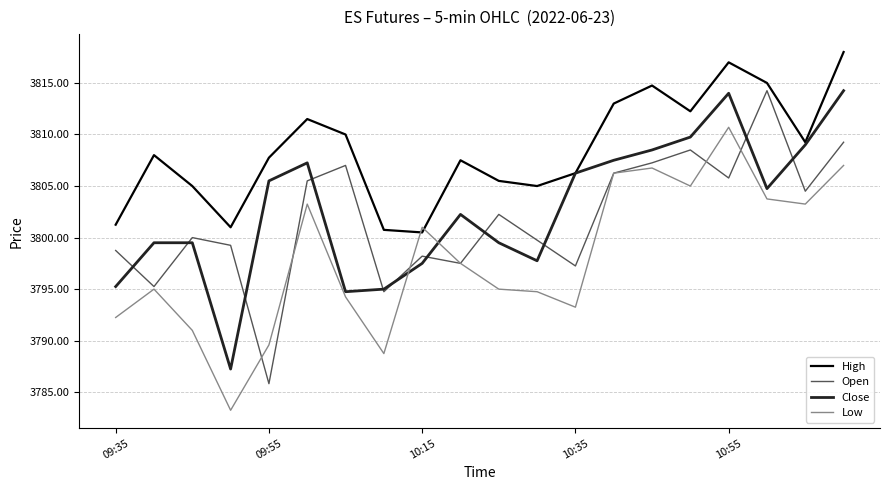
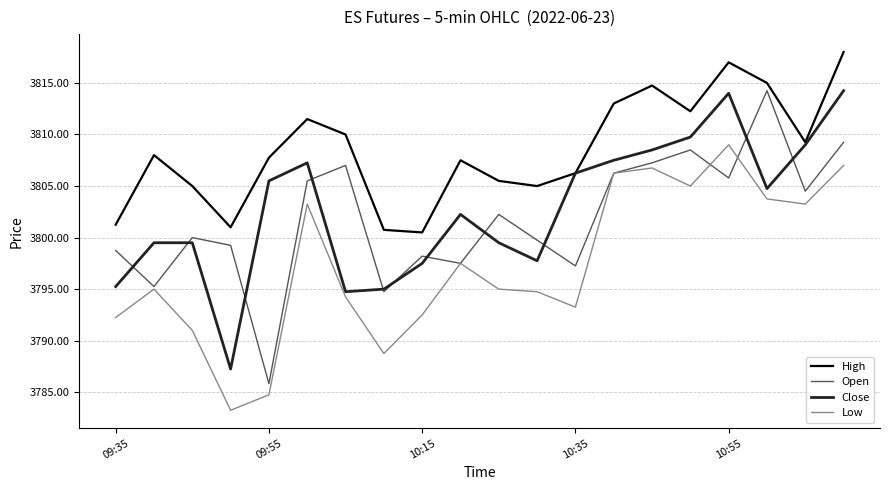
  {
    "Open": {
      "09:35": 3798.8,
      "09:55": 3785.8,
      "10:15": 3798.2,
      "10:35": 3797.3,
      "10:55": 3805.8
    },
    "Low": {
      "09:35": 3792.3,
-     "09:55": 3789.6,
-     "10:15": 3801.0,
+     "09:55": 3784.8,
+     "10:15": 3792.5,
      "10:35": 3793.3,
-     "10:55": 3810.7
+     "10:55": 3809.0
    }
  }
